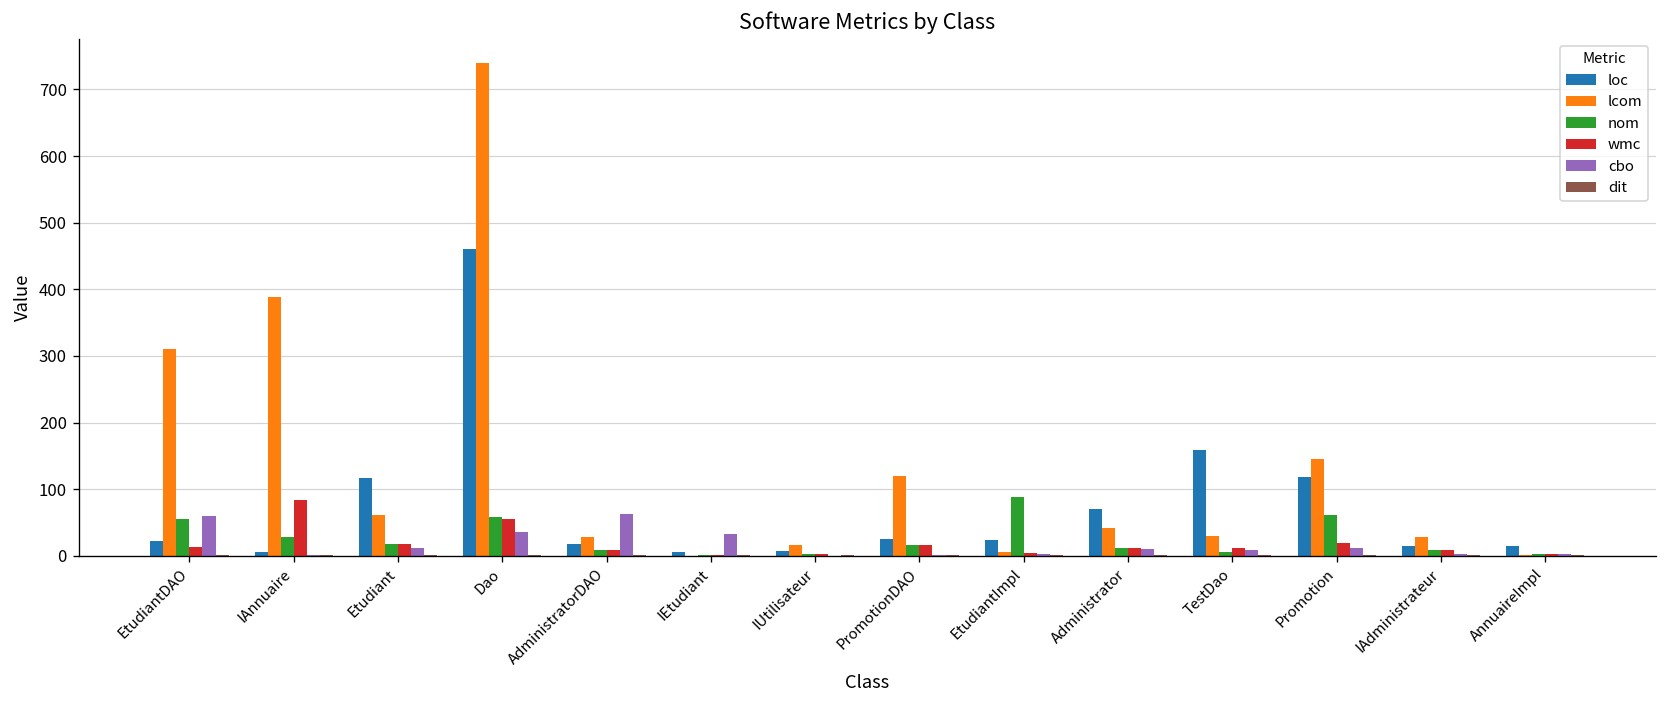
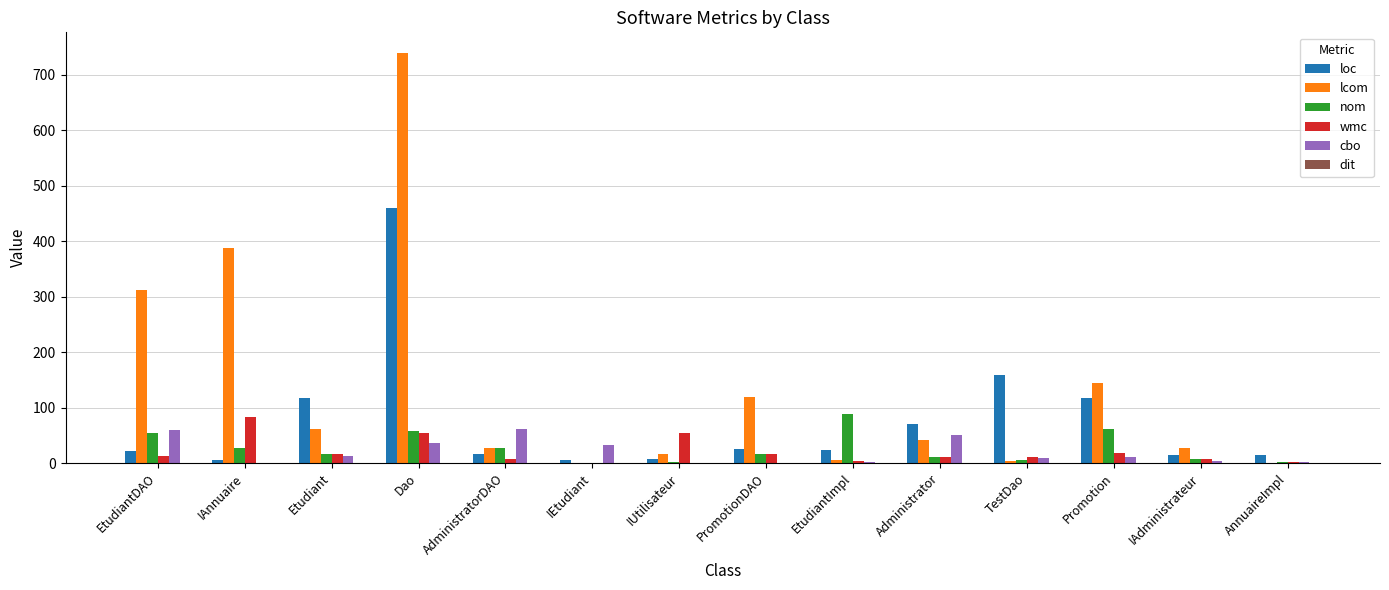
  {
    "loc": {
      "EtudiantDAO": 20,
      "IAnnuaire": 10,
      "Etudiant": 120,
      "Dao": 460,
      "AdministratorDAO": 20,
      "IEtudiant": 10,
      "IUtilisateur": 10,
      "PromotionDAO": 30,
      "EtudiantImpl": 20,
      "Administrator": 70,
      "TestDao": 160,
      "Promotion": 120,
      "IAdministrateur": 10,
      "AnnuaireImpl": 20
    },
    "lcom": {
      "EtudiantDAO": 310,
      "IAnnuaire": 390,
      "Etudiant": 60,
      "Dao": 740,
      "AdministratorDAO": 30,
      "IEtudiant": 0,
      "IUtilisateur": 20,
      "PromotionDAO": 120,
      "EtudiantImpl": 10,
      "Administrator": 40,
-     "TestDao": 30,
+     "TestDao": 0,
      "Promotion": 150,
      "IAdministrateur": 30
    },
    "nom": {
      "EtudiantDAO": 60,
      "IAnnuaire": 30,
      "Etudiant": 20,
      "Dao": 60,
-     "AdministratorDAO": 10,
+     "AdministratorDAO": 30,
      "PromotionDAO": 20,
      "EtudiantImpl": 90,
      "Administrator": 10,
      "TestDao": 10,
      "Promotion": 60,
      "IAdministrateur": 10
    },
    "wmc": {
      "EtudiantDAO": 10,
      "IAnnuaire": 80,
      "Etudiant": 20,
      "Dao": 60,
      "AdministratorDAO": 10,
-     "IUtilisateur": 0,
+     "IUtilisateur": 60,
      "PromotionDAO": 20,
      "Administrator": 10,
      "TestDao": 10,
      "Promotion": 20,
      "IAdministrateur": 10
    },
    "cbo": {
      "EtudiantDAO": 60,
      "Etudiant": 10,
      "Dao": 40,
      "AdministratorDAO": 60,
      "IEtudiant": 30,
      "IUtilisateur": 0,
-     "Administrator": 10,
+     "Administrator": 50,
      "TestDao": 10,
      "Promotion": 10
    }
  }
